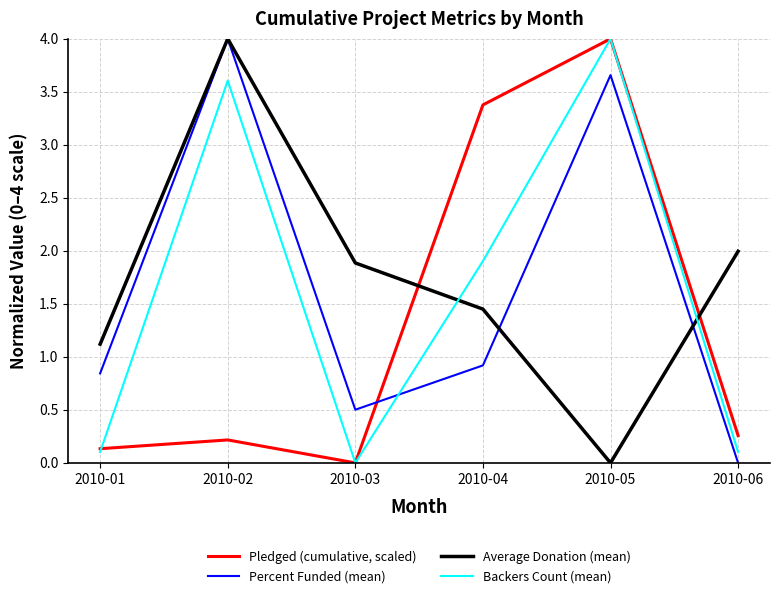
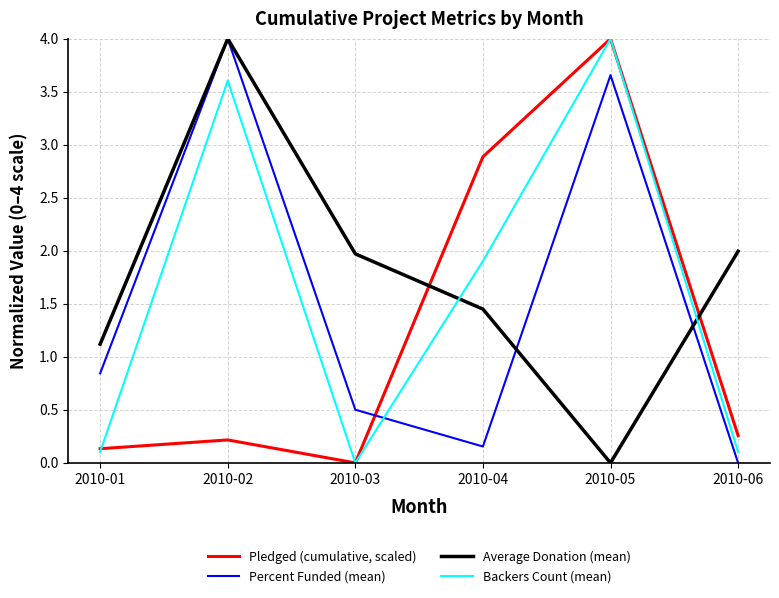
  {
    "Pledged (cumulative, scaled)": {
      "2010-01": 0.13,
      "2010-02": 0.22,
-     "2010-04": 3.38,
+     "2010-04": 2.89,
      "2010-06": 0.26
    },
    "Percent Funded (mean)": {
      "2010-01": 0.84,
      "2010-03": 0.50,
-     "2010-04": 0.92,
+     "2010-04": 0.15,
      "2010-05": 3.66,
      "2010-06": 0.00
    },
    "Average Donation (mean)": {
      "2010-01": 1.12,
-     "2010-03": 1.89,
+     "2010-03": 1.97,
      "2010-04": 1.45,
      "2010-05": 0.00,
      "2010-06": 2.00
    },
    "Backers Count (mean)": {
      "2010-01": 0.10,
      "2010-02": 3.61,
      "2010-04": 1.90,
      "2010-06": 0.10
    }
  }
